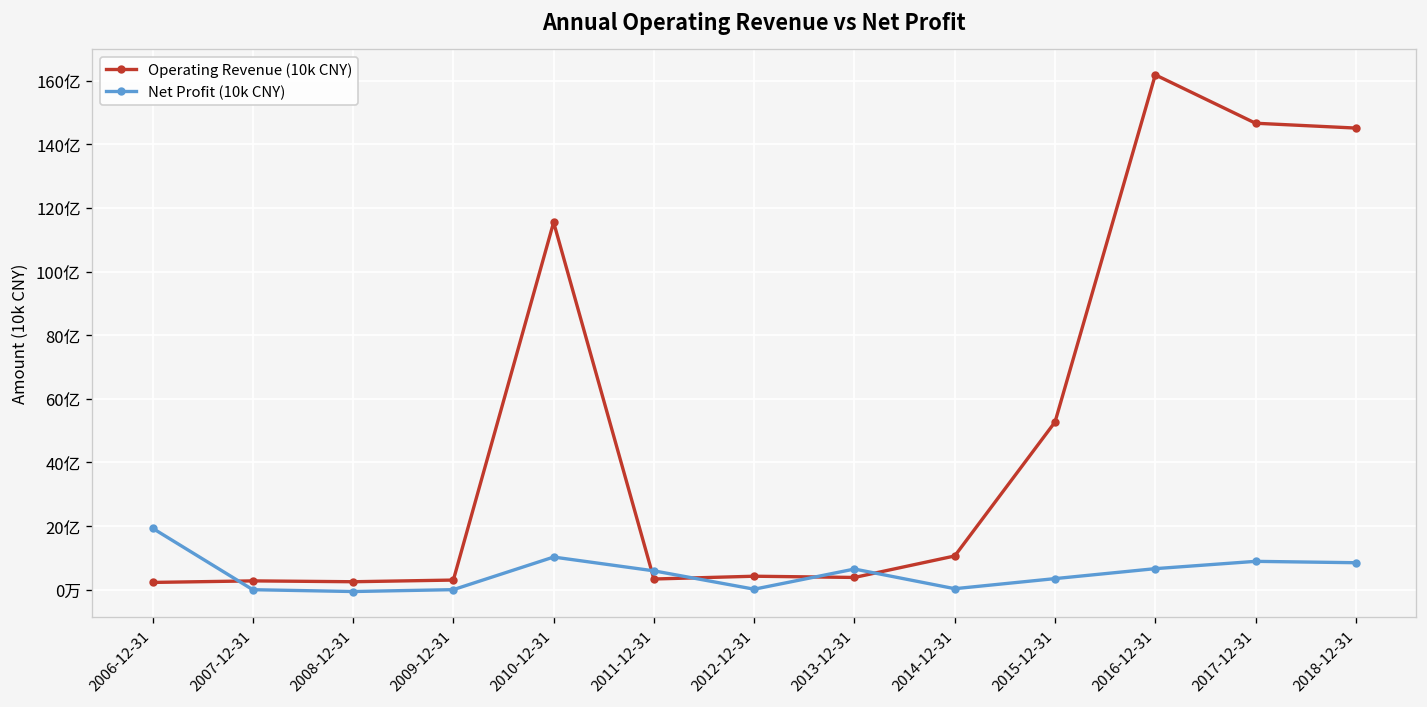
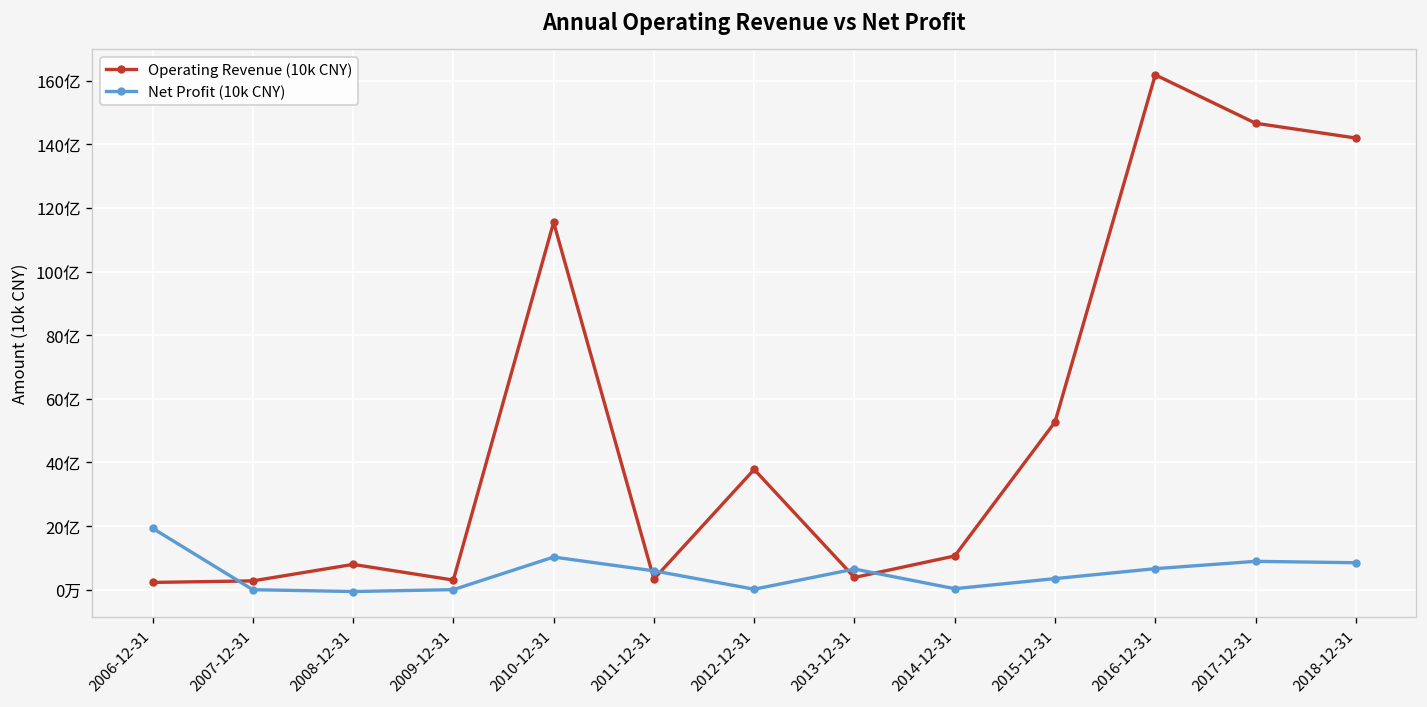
  {
    "Operating Revenue (10k CNY)": {
      "2006-12-31": "2亿",
      "2007-12-31": "3亿",
-     "2008-12-31": "3亿",
+     "2008-12-31": "8亿",
      "2009-12-31": "3亿",
      "2010-12-31": "115亿",
      "2011-12-31": "3亿",
-     "2012-12-31": "4亿",
+     "2012-12-31": "38亿",
      "2013-12-31": "4亿",
      "2014-12-31": "11亿",
      "2015-12-31": "53亿",
      "2016-12-31": "162亿",
      "2017-12-31": "147亿",
-     "2018-12-31": "145亿"
+     "2018-12-31": "142亿"
    },
    "Net Profit (10k CNY)": {
      "2006-12-31": "19亿",
      "2007-12-31": "0亿",
      "2008-12-31": "-1亿",
      "2009-12-31": "0亿",
      "2010-12-31": "10亿",
      "2011-12-31": "6亿",
      "2012-12-31": "0亿",
      "2013-12-31": "7亿",
      "2014-12-31": "0亿",
      "2015-12-31": "4亿",
      "2016-12-31": "7亿",
      "2017-12-31": "9亿",
      "2018-12-31": "9亿"
    }
  }
